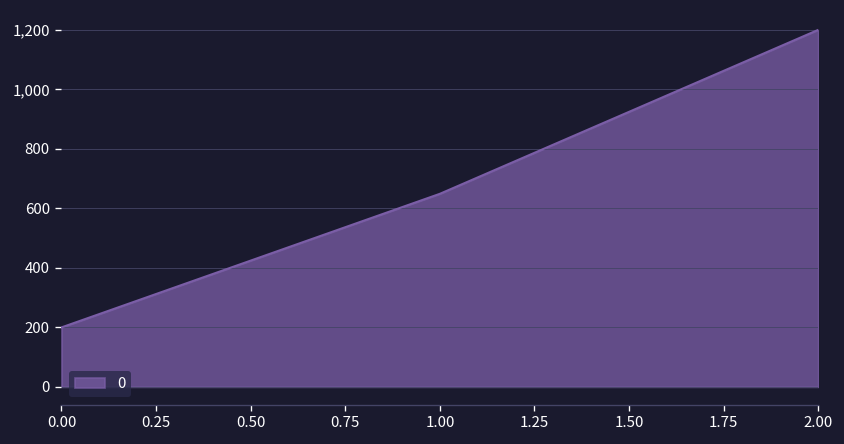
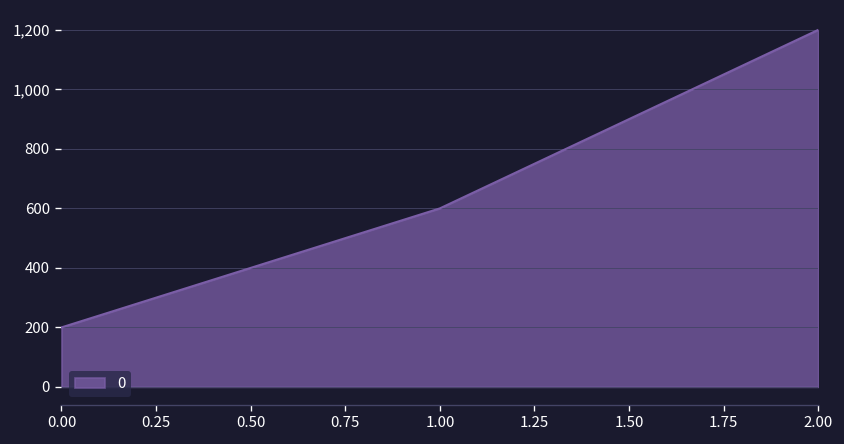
  {
    "0.00": "200",
-   "1.00": "650",
+   "1.00": "600",
    "2.00": "1,200"
  }
